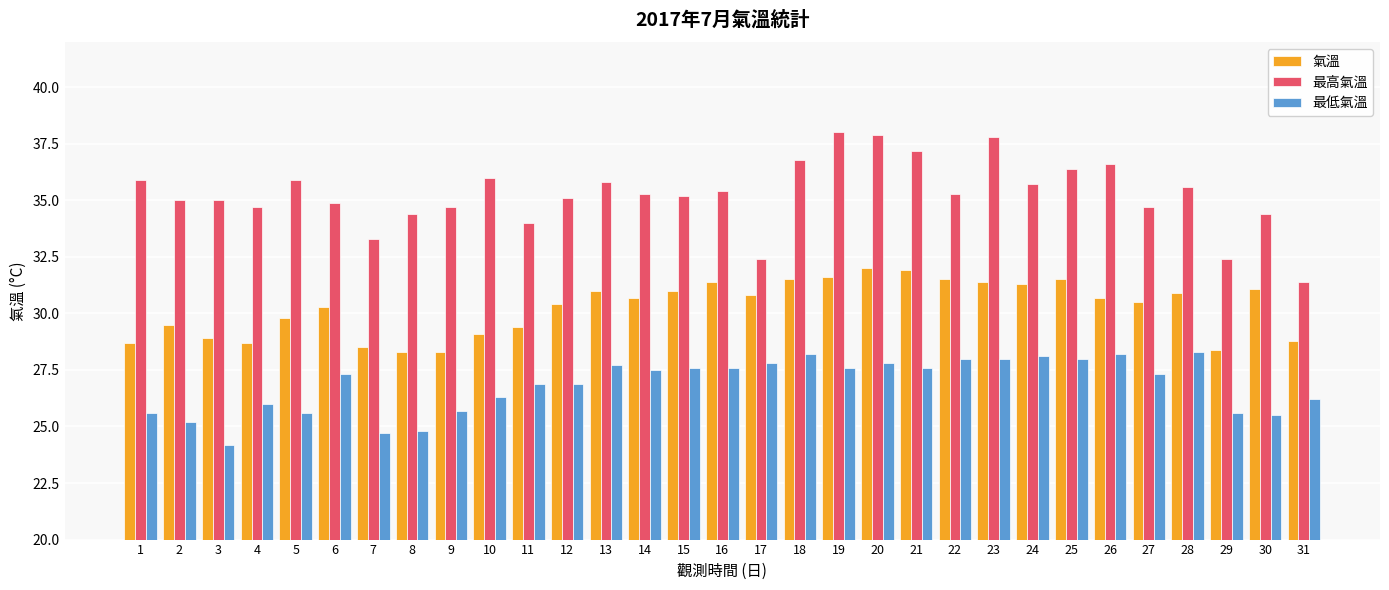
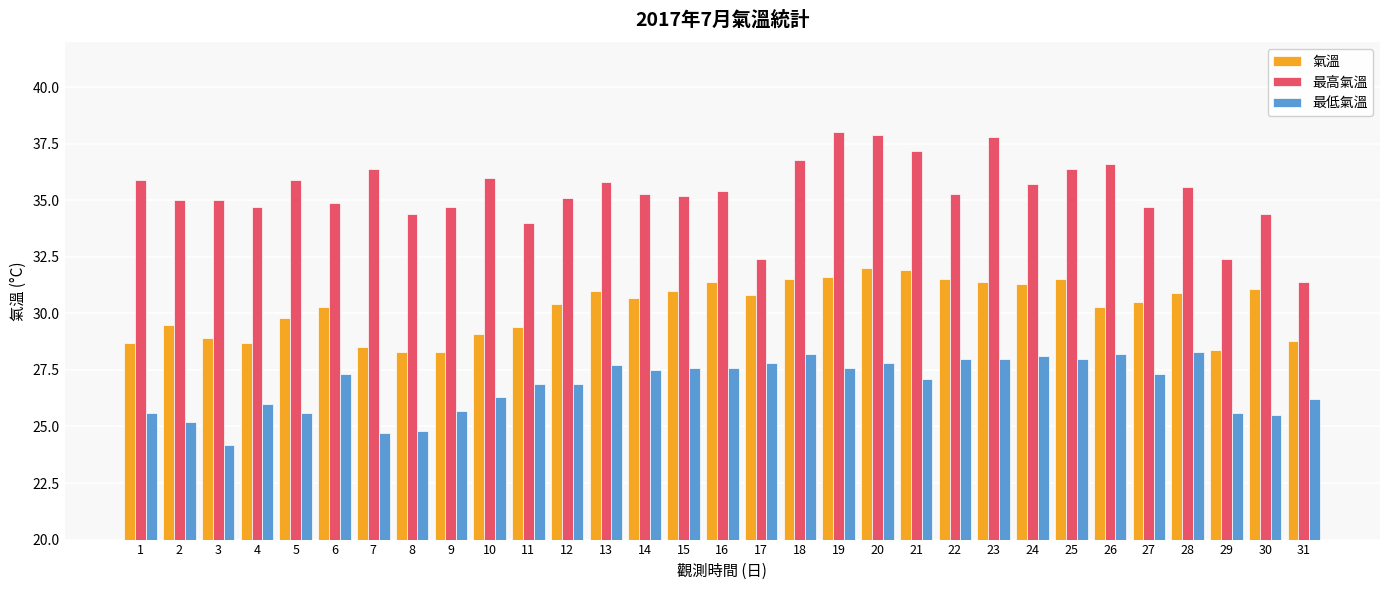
  {
    "氣溫": {
      "1": 28.7,
      "2": 29.5,
      "3": 28.9,
      "4": 28.7,
      "5": 29.8,
      "6": 30.3,
      "7": 28.5,
      "8": 28.3,
      "9": 28.3,
      "10": 29.1,
      "11": 29.4,
      "12": 30.4,
      "13": 31.0,
      "14": 30.7,
      "15": 31.0,
      "16": 31.4,
      "17": 30.8,
      "18": 31.5,
      "19": 31.6,
      "20": 32.0,
      "21": 31.9,
      "22": 31.5,
      "23": 31.4,
      "24": 31.3,
      "25": 31.5,
-     "26": 30.7,
+     "26": 30.3,
      "27": 30.5,
      "28": 30.9,
      "29": 28.4,
      "30": 31.1,
      "31": 28.8
    },
    "最高氣溫": {
      "1": 35.9,
      "2": 35.0,
      "3": 35.0,
      "4": 34.7,
      "5": 35.9,
      "6": 34.9,
-     "7": 33.3,
+     "7": 36.4,
      "8": 34.4,
      "9": 34.7,
      "10": 36.0,
      "11": 34.0,
      "12": 35.1,
      "13": 35.8,
      "14": 35.3,
      "15": 35.2,
      "16": 35.4,
      "17": 32.4,
      "18": 36.8,
      "19": 38.0,
      "20": 37.9,
      "21": 37.2,
      "22": 35.3,
      "23": 37.8,
      "24": 35.7,
      "25": 36.4,
      "26": 36.6,
      "27": 34.7,
      "28": 35.6,
      "29": 32.4,
      "30": 34.4,
      "31": 31.4
    },
    "最低氣溫": {
      "1": 25.6,
      "2": 25.2,
      "3": 24.2,
      "4": 26.0,
      "5": 25.6,
      "6": 27.3,
      "7": 24.7,
      "8": 24.8,
      "9": 25.7,
      "10": 26.3,
      "11": 26.9,
      "12": 26.9,
      "13": 27.7,
      "14": 27.5,
      "15": 27.6,
      "16": 27.6,
      "17": 27.8,
      "18": 28.2,
      "19": 27.6,
      "20": 27.8,
-     "21": 27.6,
+     "21": 27.1,
      "22": 28.0,
      "23": 28.0,
      "24": 28.1,
      "25": 28.0,
      "26": 28.2,
      "27": 27.3,
      "28": 28.3,
      "29": 25.6,
      "30": 25.5,
      "31": 26.2
    }
  }
